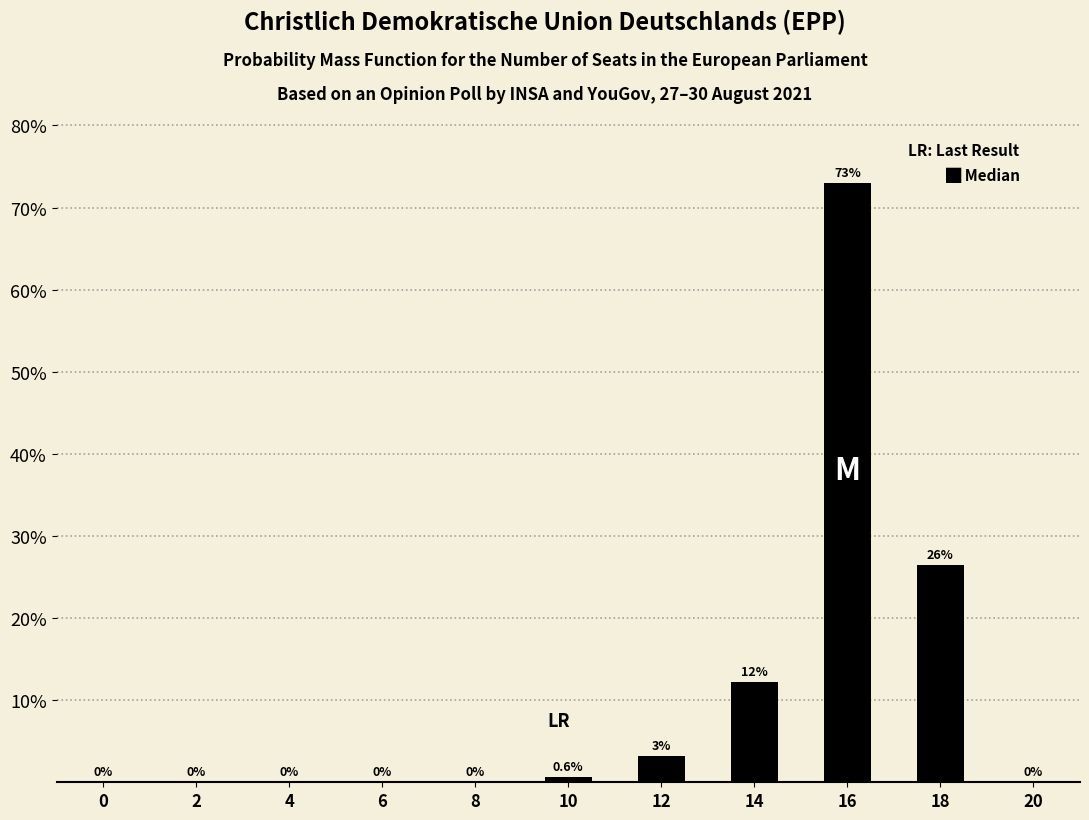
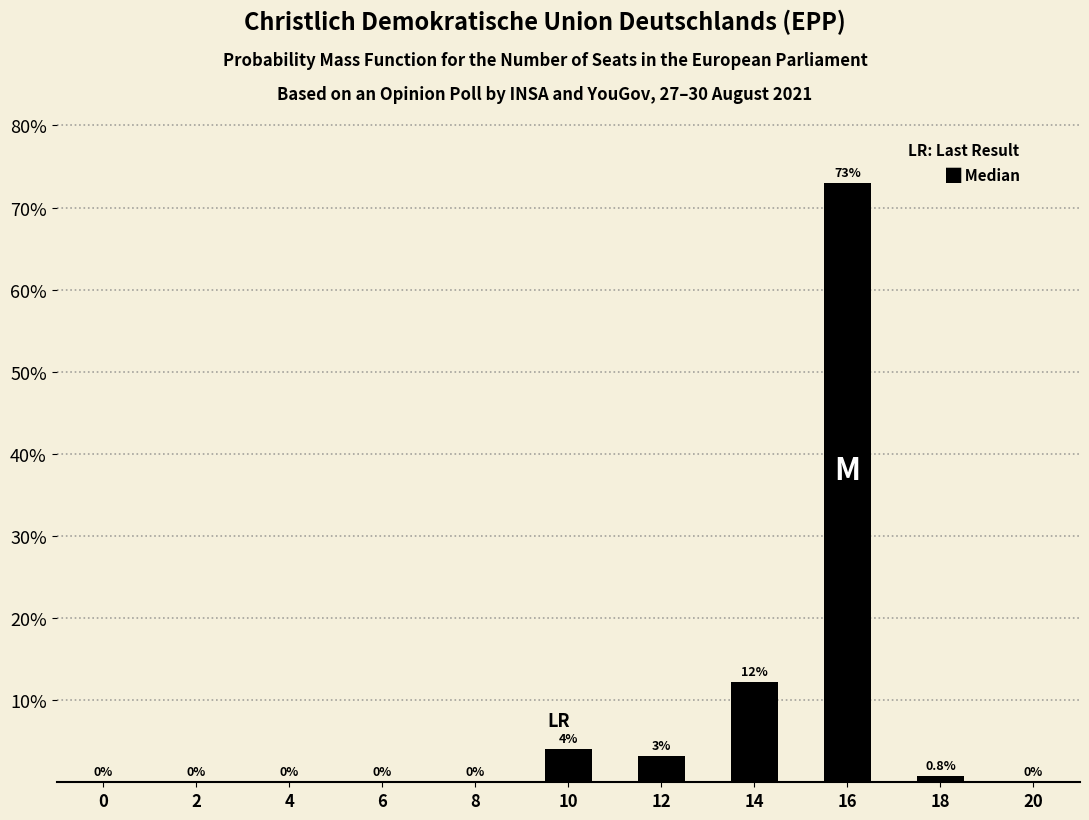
  {
    "0": "0%",
    "2": "0%",
    "4": "0%",
    "6": "0%",
    "8": "0%",
-   "10": "0.6%",
+   "10": "4%",
    "12": "3%",
    "14": "12%",
    "16": "73%",
-   "18": "26%",
+   "18": "0.8%",
    "20": "0%"
  }
